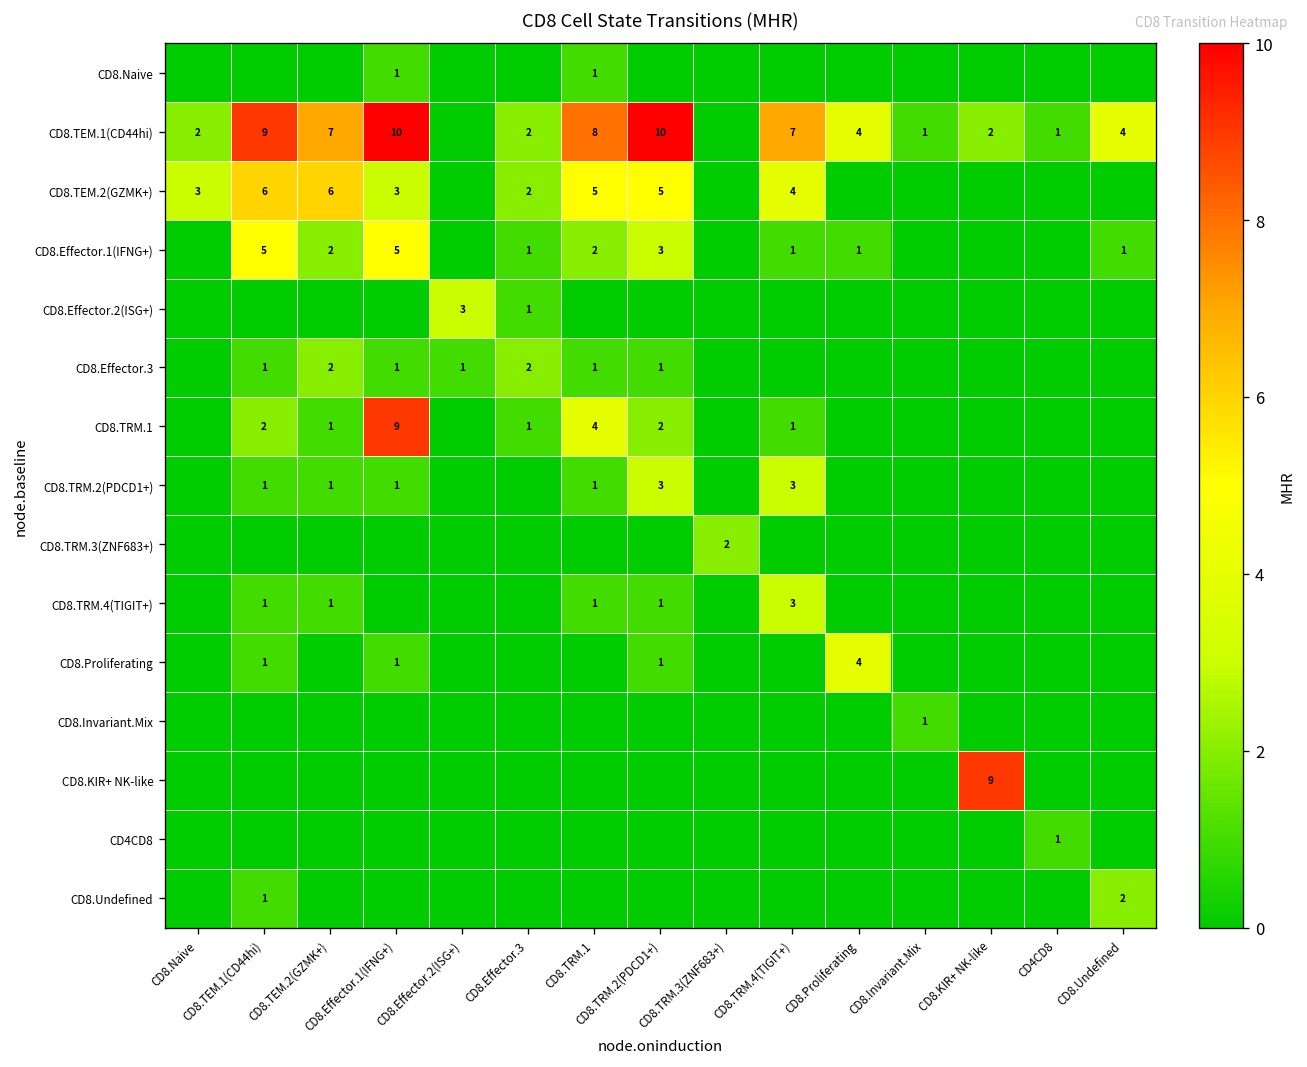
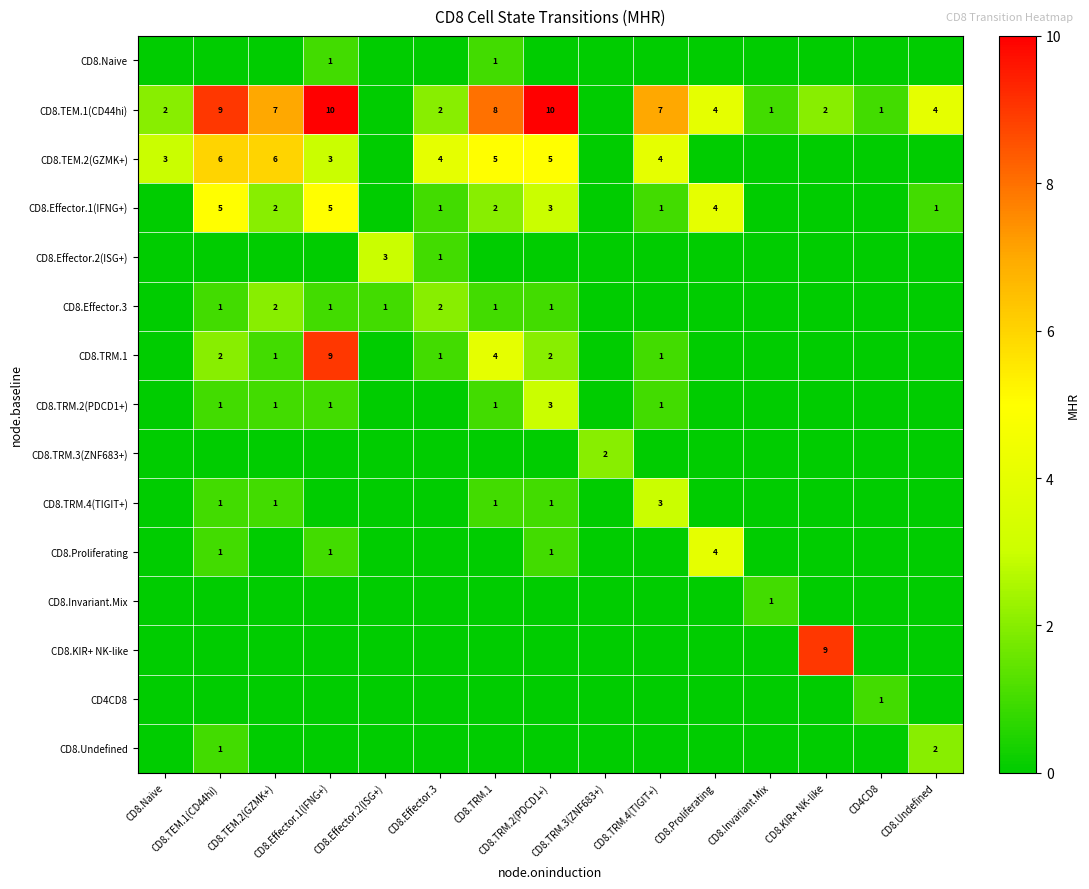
  {
    "CD8.Naive": {
      "CD8.Effector.1(IFNG+)": 1,
      "CD8.TRM.1": 1
    },
    "CD8.TEM.1(CD44hi)": {
      "CD8.Naive": 2,
      "CD8.TEM.1(CD44hi)": 9,
      "CD8.TEM.2(GZMK+)": 7,
      "CD8.Effector.1(IFNG+)": 10,
      "CD8.Effector.3": 2,
      "CD8.TRM.1": 8,
      "CD8.TRM.2(PDCD1+)": 10,
      "CD8.TRM.4(TIGIT+)": 7,
      "CD8.Proliferating": 4,
      "CD8.Invariant.Mix": 1,
      "CD8.KIR+ NK-like": 2,
      "CD4CD8": 1,
      "CD8.Undefined": 4
    },
    "CD8.TEM.2(GZMK+)": {
      "CD8.Naive": 3,
      "CD8.TEM.1(CD44hi)": 6,
      "CD8.TEM.2(GZMK+)": 6,
      "CD8.Effector.1(IFNG+)": 3,
-     "CD8.Effector.3": 2,
+     "CD8.Effector.3": 4,
      "CD8.TRM.1": 5,
      "CD8.TRM.2(PDCD1+)": 5,
      "CD8.TRM.4(TIGIT+)": 4
    },
    "CD8.Effector.1(IFNG+)": {
      "CD8.TEM.1(CD44hi)": 5,
      "CD8.TEM.2(GZMK+)": 2,
      "CD8.Effector.1(IFNG+)": 5,
      "CD8.Effector.3": 1,
      "CD8.TRM.1": 2,
      "CD8.TRM.2(PDCD1+)": 3,
      "CD8.TRM.4(TIGIT+)": 1,
-     "CD8.Proliferating": 1,
+     "CD8.Proliferating": 4,
      "CD8.Undefined": 1
    },
    "CD8.Effector.2(ISG+)": {
      "CD8.Effector.2(ISG+)": 3,
      "CD8.Effector.3": 1
    },
    "CD8.Effector.3": {
      "CD8.TEM.1(CD44hi)": 1,
      "CD8.TEM.2(GZMK+)": 2,
      "CD8.Effector.1(IFNG+)": 1,
      "CD8.Effector.2(ISG+)": 1,
      "CD8.Effector.3": 2,
      "CD8.TRM.1": 1,
      "CD8.TRM.2(PDCD1+)": 1
    },
    "CD8.TRM.1": {
      "CD8.TEM.1(CD44hi)": 2,
      "CD8.TEM.2(GZMK+)": 1,
      "CD8.Effector.1(IFNG+)": 9,
      "CD8.Effector.3": 1,
      "CD8.TRM.1": 4,
      "CD8.TRM.2(PDCD1+)": 2,
      "CD8.TRM.4(TIGIT+)": 1
    },
    "CD8.TRM.2(PDCD1+)": {
      "CD8.TEM.1(CD44hi)": 1,
      "CD8.TEM.2(GZMK+)": 1,
      "CD8.Effector.1(IFNG+)": 1,
      "CD8.TRM.1": 1,
      "CD8.TRM.2(PDCD1+)": 3,
-     "CD8.TRM.4(TIGIT+)": 3
+     "CD8.TRM.4(TIGIT+)": 1
    },
    "CD8.TRM.3(ZNF683+)": {
      "CD8.TRM.3(ZNF683+)": 2
    },
    "CD8.TRM.4(TIGIT+)": {
      "CD8.TEM.1(CD44hi)": 1,
      "CD8.TEM.2(GZMK+)": 1,
      "CD8.TRM.1": 1,
      "CD8.TRM.2(PDCD1+)": 1,
      "CD8.TRM.4(TIGIT+)": 3
    },
    "CD8.Proliferating": {
      "CD8.TEM.1(CD44hi)": 1,
      "CD8.Effector.1(IFNG+)": 1,
      "CD8.TRM.2(PDCD1+)": 1,
      "CD8.Proliferating": 4
    },
    "CD8.Invariant.Mix": {
      "CD8.Invariant.Mix": 1
    },
    "CD8.KIR+ NK-like": {
      "CD8.KIR+ NK-like": 9
    },
    "CD4CD8": {
      "CD4CD8": 1
    },
    "CD8.Undefined": {
      "CD8.TEM.1(CD44hi)": 1,
      "CD8.Undefined": 2
    }
  }
